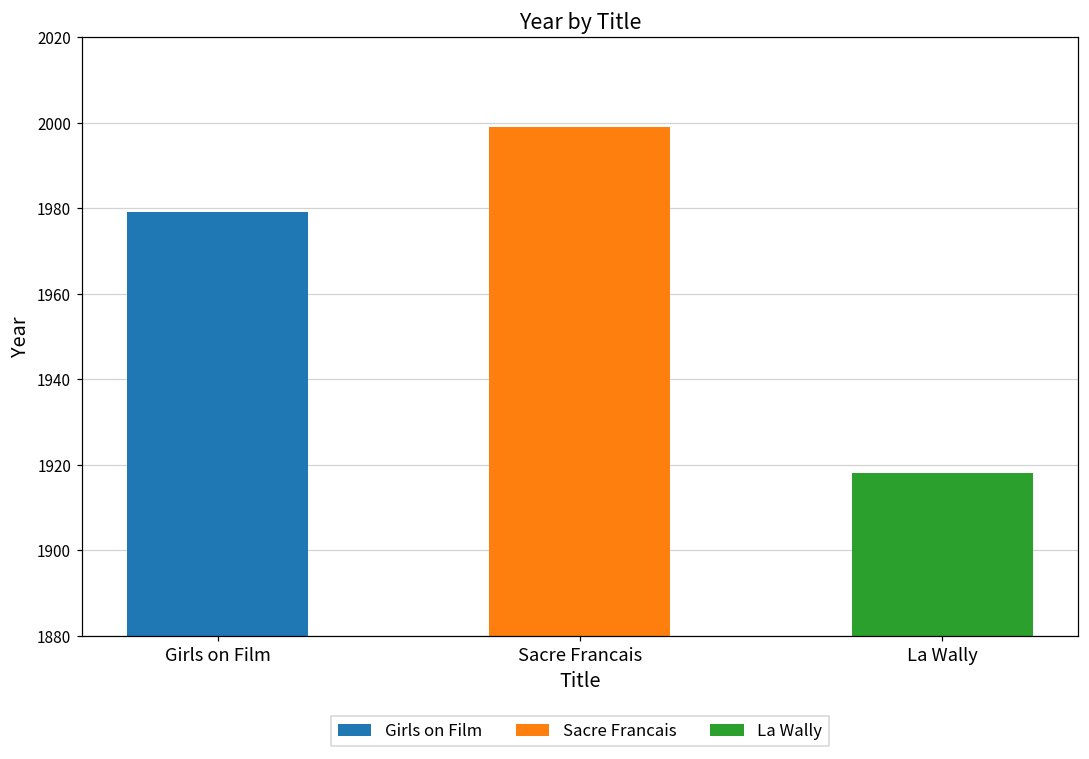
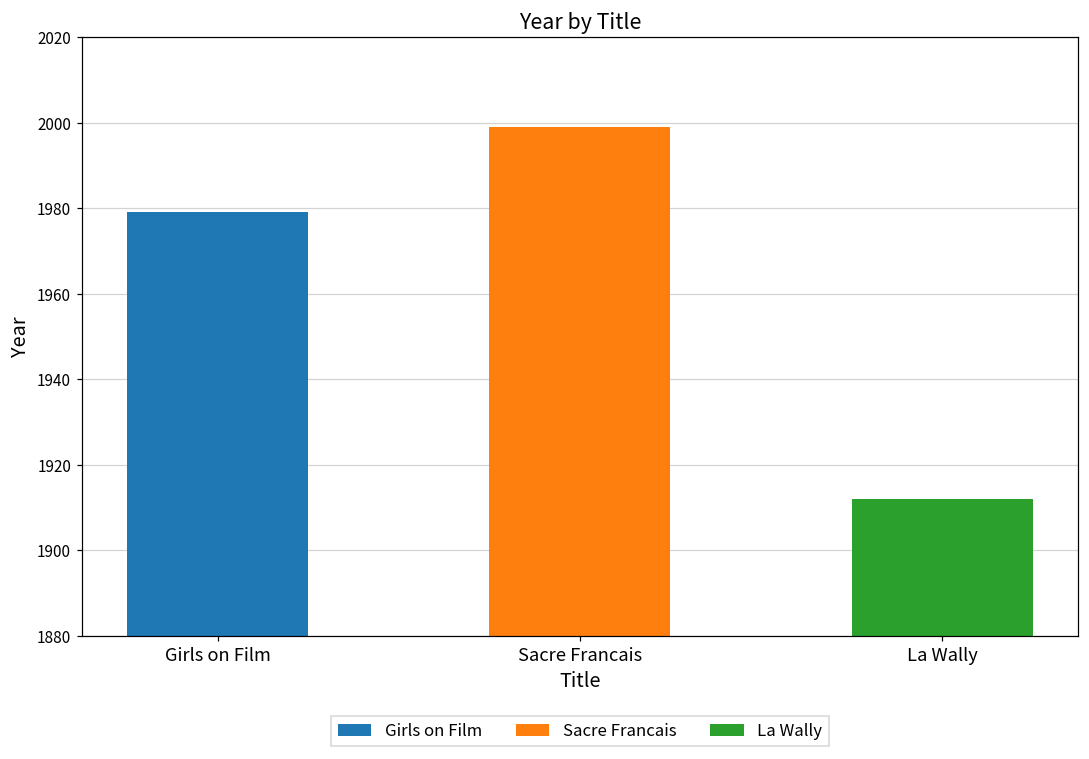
  {
    "Girls on Film": 1979,
    "Sacre Francais": 1999,
-   "La Wally": 1918
+   "La Wally": 1912
  }
